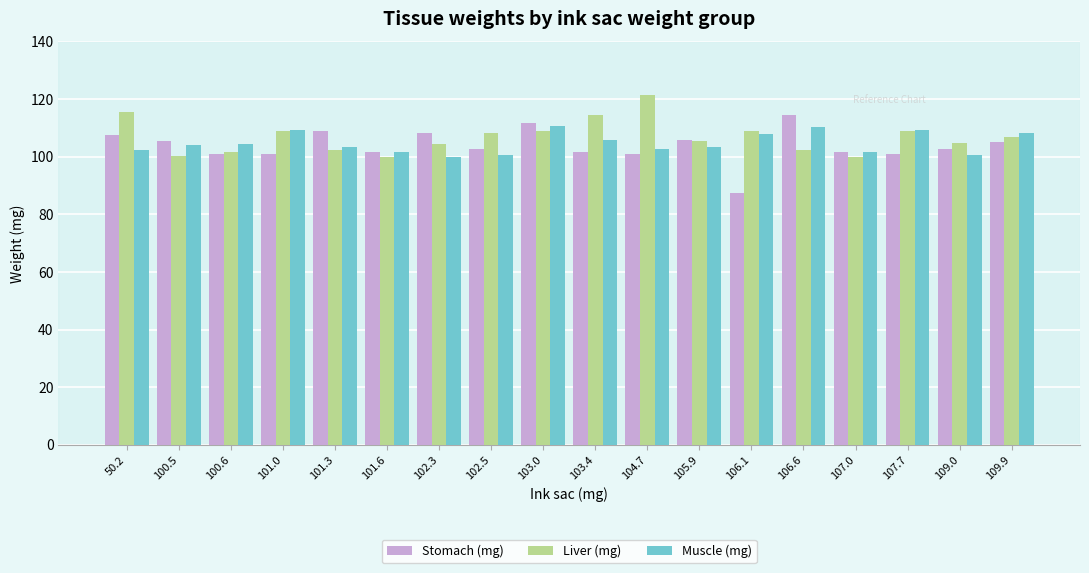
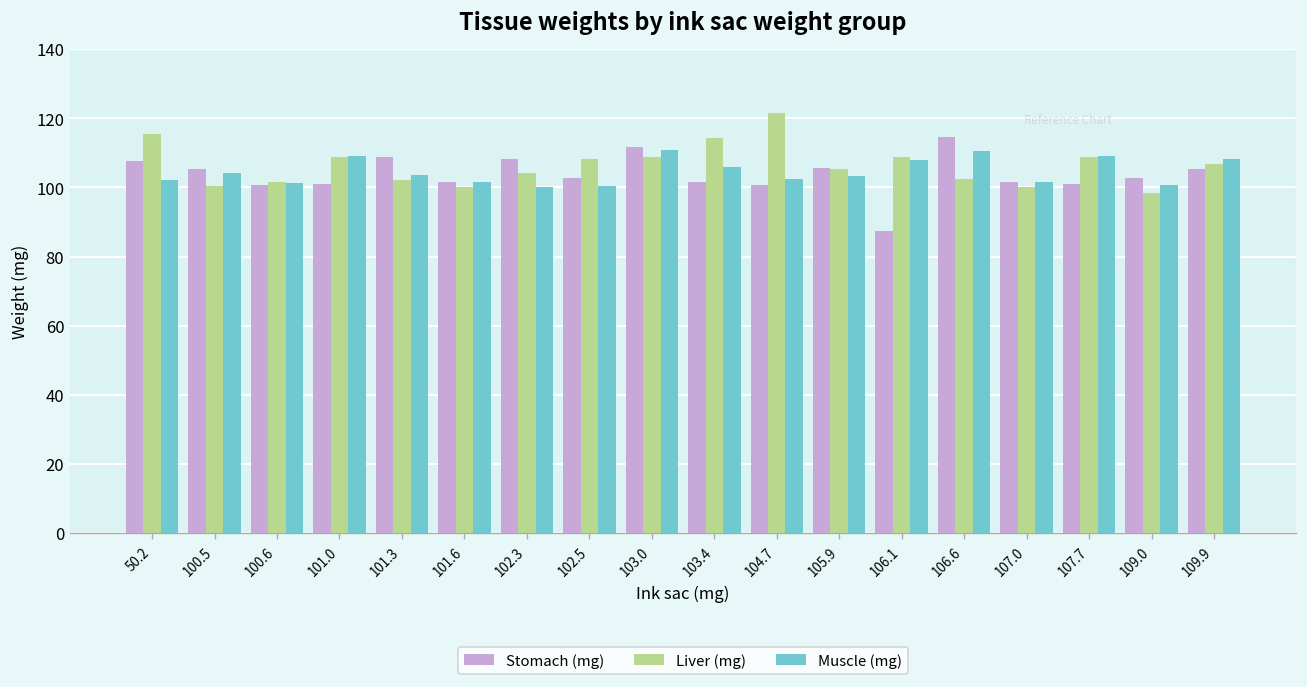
  {
    "Stomach (mg)": {
      "50.2": 108,
      "100.5": 105,
      "100.6": 101,
      "101.0": 101,
      "101.3": 109,
      "101.6": 102,
      "102.3": 108,
      "102.5": 103,
      "103.0": 112,
      "103.4": 102,
      "104.7": 101,
      "105.9": 106,
      "106.1": 87,
      "106.6": 115,
      "107.0": 102,
      "107.7": 101,
      "109.0": 103,
      "109.9": 105
    },
    "Liver (mg)": {
      "50.2": 115,
      "100.5": 100,
      "100.6": 102,
      "101.0": 109,
      "101.3": 102,
      "101.6": 100,
      "102.3": 104,
      "102.5": 108,
      "103.0": 109,
      "103.4": 114,
      "104.7": 122,
      "105.9": 105,
      "106.1": 109,
      "106.6": 102,
      "107.0": 100,
      "107.7": 109,
-     "109.0": 105,
+     "109.0": 98,
      "109.9": 107
    },
    "Muscle (mg)": {
      "50.2": 102,
      "100.5": 104,
-     "100.6": 105,
+     "100.6": 101,
      "101.0": 109,
      "101.3": 104,
      "101.6": 102,
      "102.3": 100,
      "102.5": 101,
      "103.0": 111,
      "103.4": 106,
      "104.7": 103,
      "105.9": 103,
      "106.1": 108,
      "106.6": 110,
      "107.0": 102,
      "107.7": 109,
      "109.0": 101,
      "109.9": 108
    }
  }
